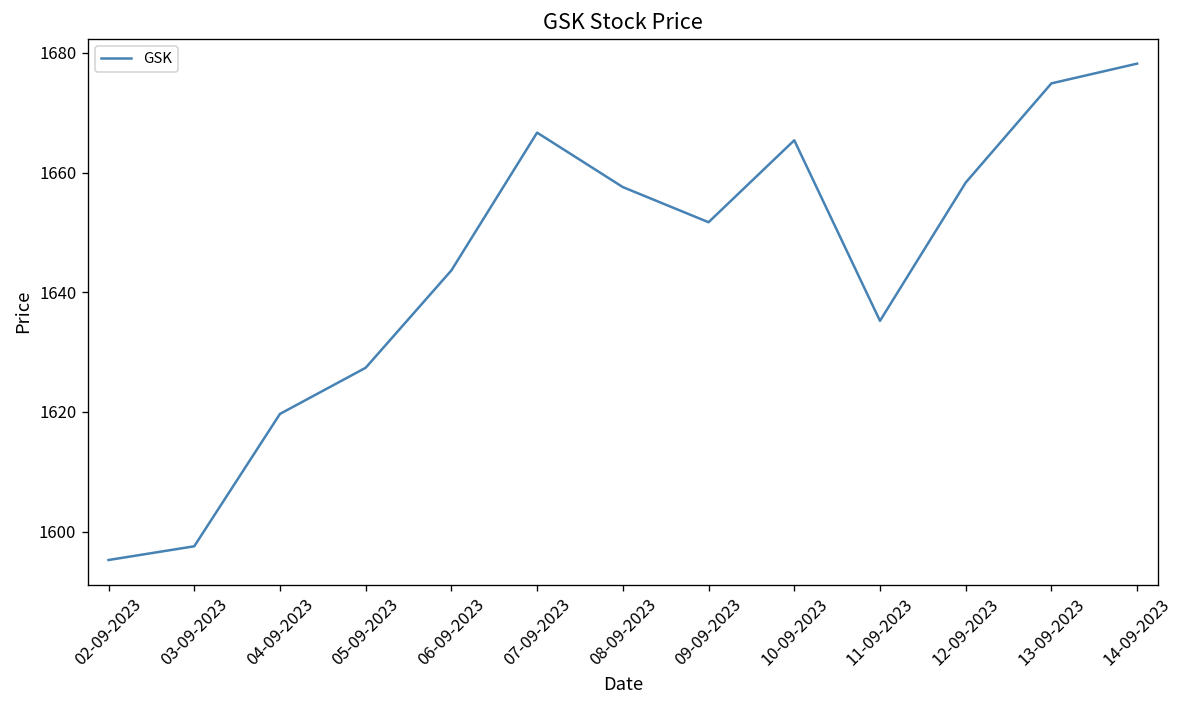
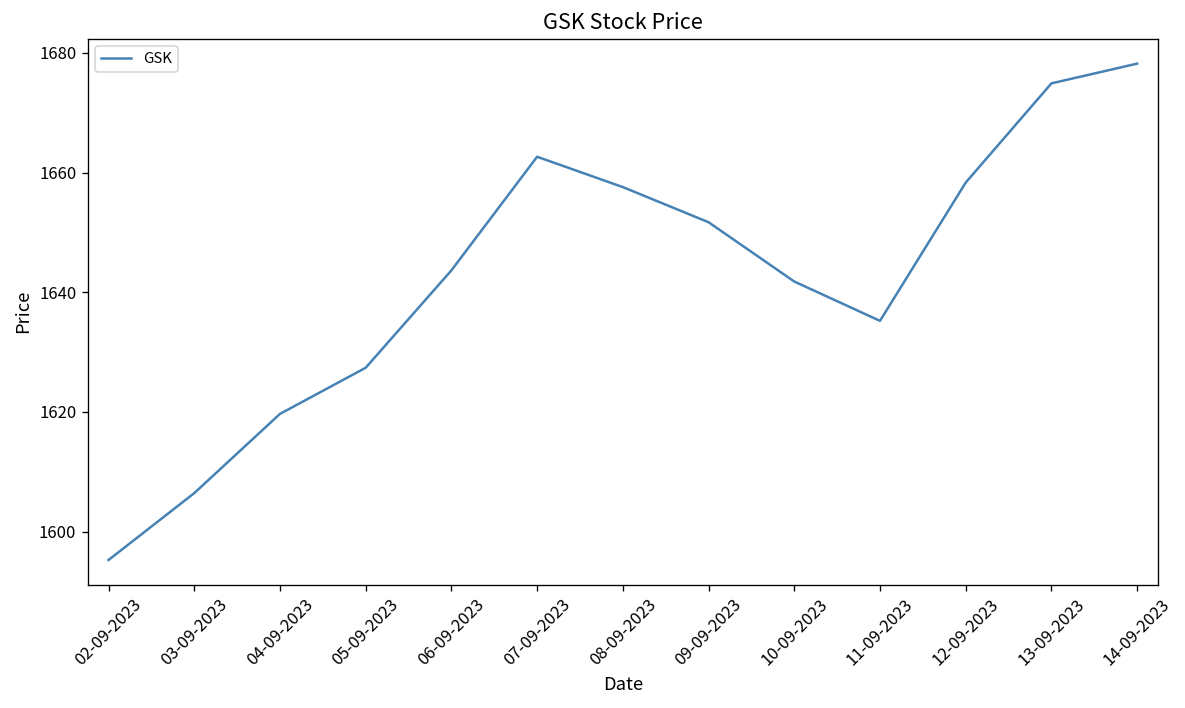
  {
    "02-09-2023": 1595,
-   "03-09-2023": 1598,
+   "03-09-2023": 1606,
    "04-09-2023": 1620,
    "05-09-2023": 1627,
    "06-09-2023": 1644,
-   "07-09-2023": 1667,
+   "07-09-2023": 1663,
    "08-09-2023": 1658,
    "09-09-2023": 1652,
-   "10-09-2023": 1665,
+   "10-09-2023": 1642,
    "11-09-2023": 1635,
    "12-09-2023": 1658,
    "13-09-2023": 1675,
    "14-09-2023": 1678
  }
